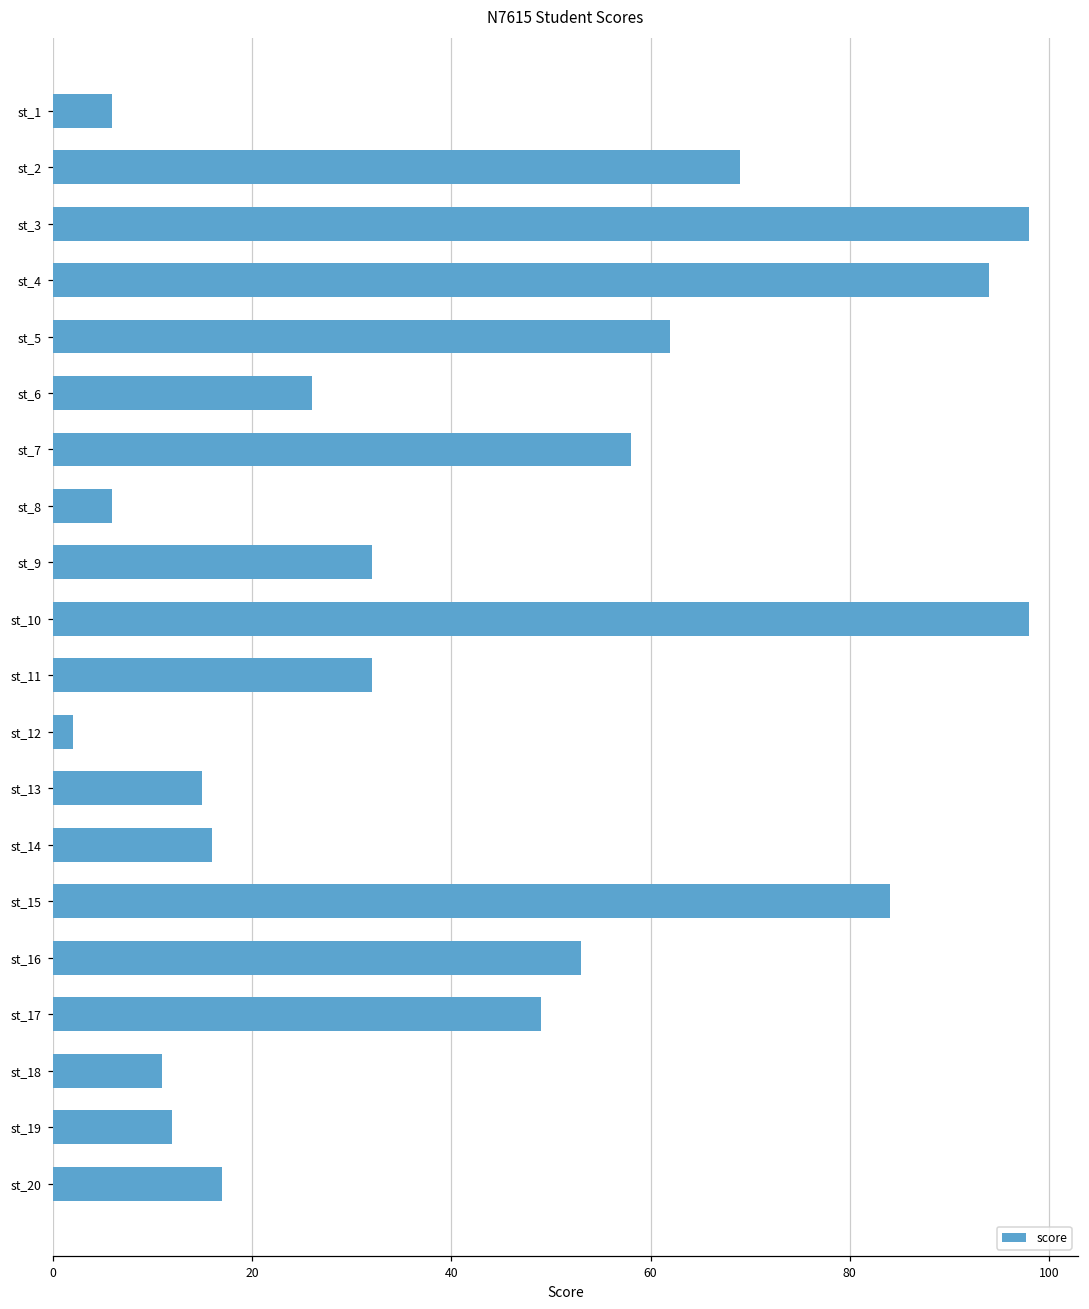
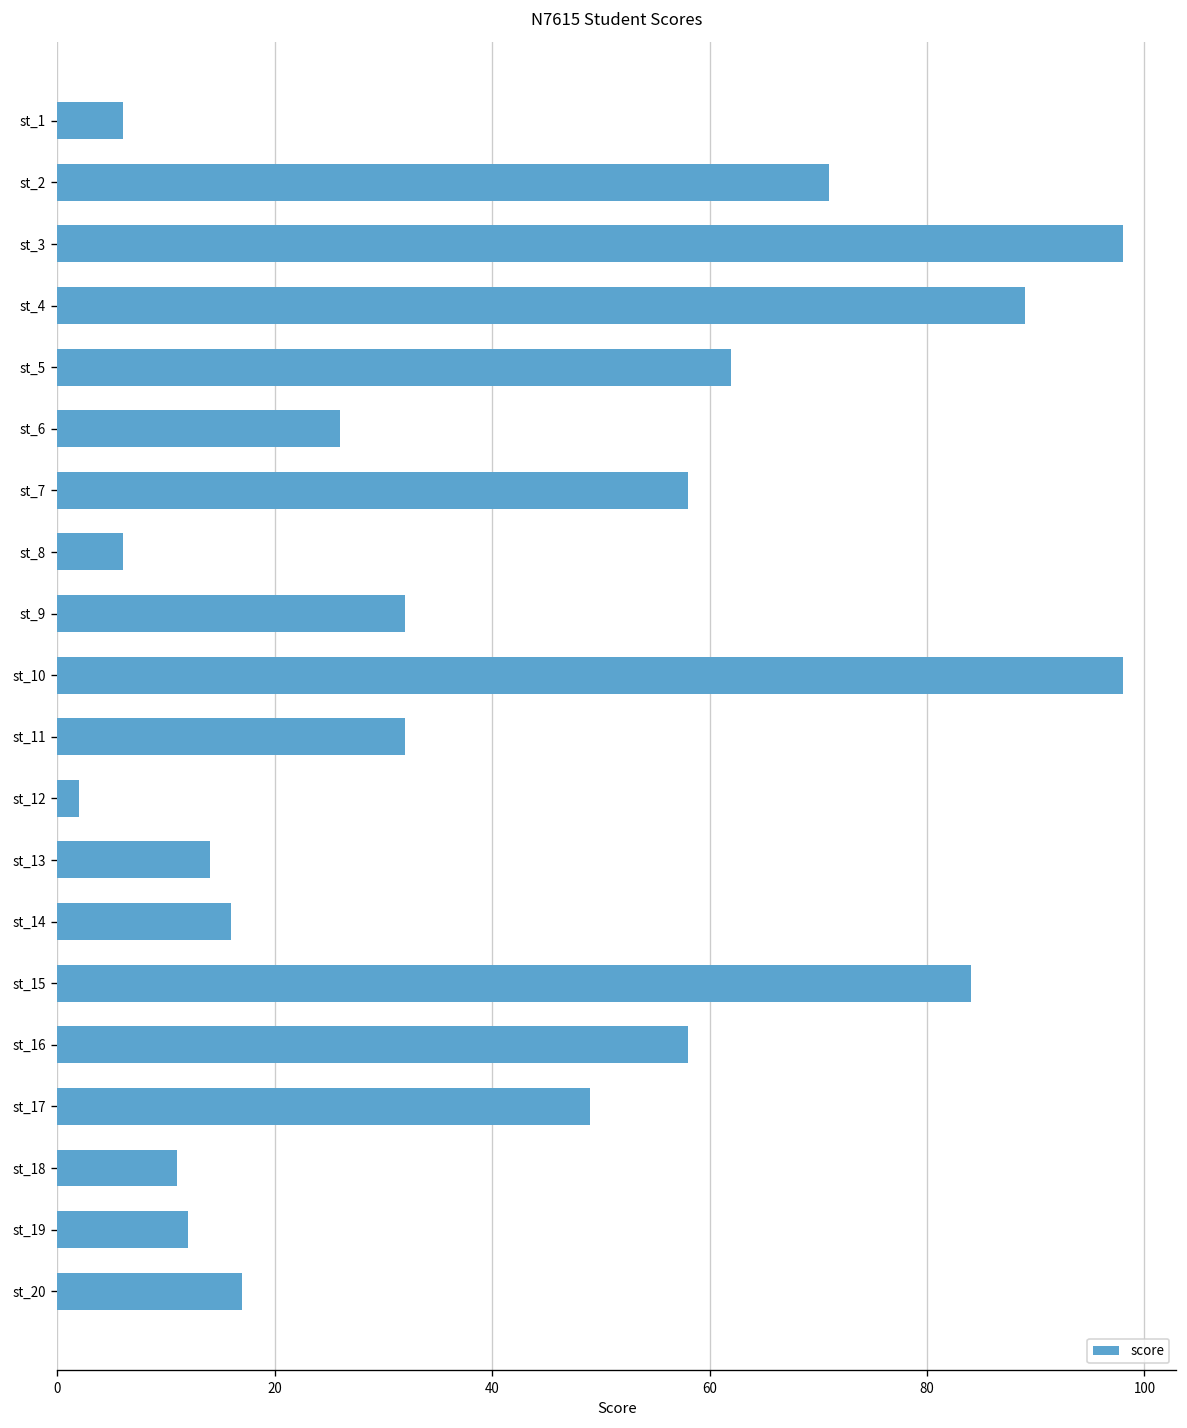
  {
    "st_1": 6,
-   "st_2": 69,
+   "st_2": 71,
    "st_3": 98,
-   "st_4": 94,
+   "st_4": 89,
    "st_5": 62,
    "st_6": 26,
    "st_7": 58,
    "st_8": 6,
    "st_9": 32,
    "st_10": 98,
    "st_11": 32,
    "st_12": 2,
-   "st_13": 15,
+   "st_13": 14,
    "st_14": 16,
    "st_15": 84,
-   "st_16": 53,
+   "st_16": 58,
    "st_17": 49,
    "st_18": 11,
    "st_19": 12,
    "st_20": 17
  }
